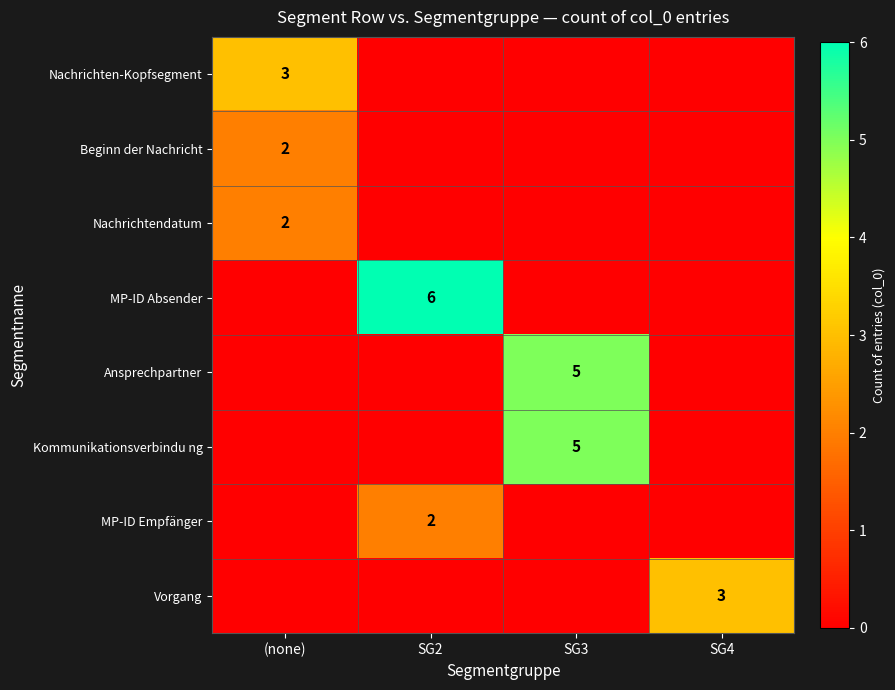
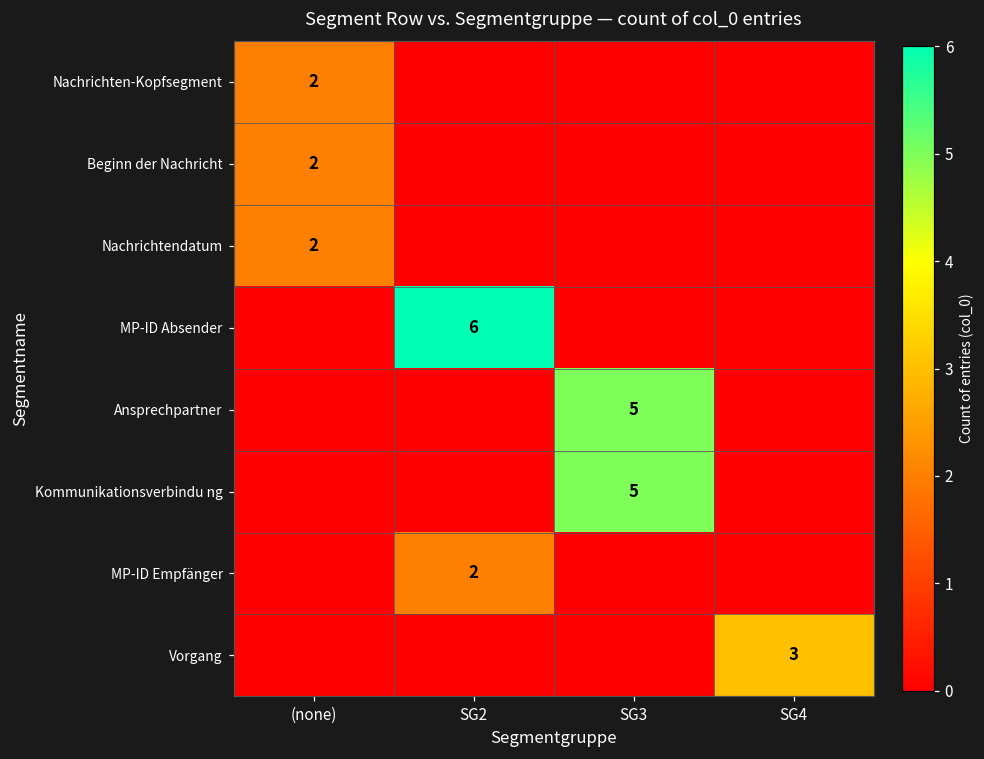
  {
    "Nachrichten-Kopfsegment": {
-     "(none)": 3
+     "(none)": 2
    },
    "Beginn der Nachricht": {
      "(none)": 2
    },
    "Nachrichtendatum": {
      "(none)": 2
    },
    "MP-ID Absender": {
      "SG2": 6
    },
    "Ansprechpartner": {
      "SG3": 5
    },
    "Kommunikationsverbindu ng": {
      "SG3": 5
    },
    "MP-ID Empfänger": {
      "SG2": 2
    },
    "Vorgang": {
      "SG4": 3
    }
  }
